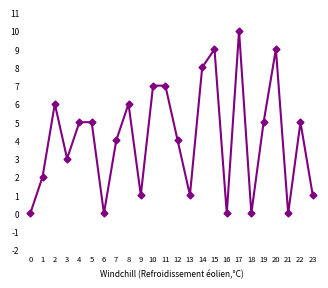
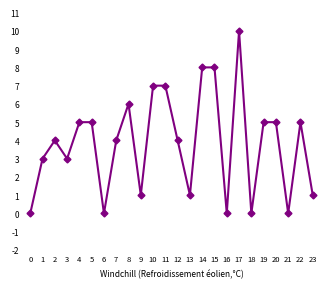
  {
    "0": 0,
-   "1": 2,
-   "2": 6,
+   "1": 3,
+   "2": 4,
    "3": 3,
    "4": 5,
    "5": 5,
    "6": 0,
    "7": 4,
    "8": 6,
    "9": 1,
    "10": 7,
    "11": 7,
    "12": 4,
    "13": 1,
    "14": 8,
-   "15": 9,
+   "15": 8,
    "16": 0,
    "17": 10,
    "18": 0,
    "19": 5,
-   "20": 9,
+   "20": 5,
    "21": 0,
    "22": 5,
    "23": 1
  }
